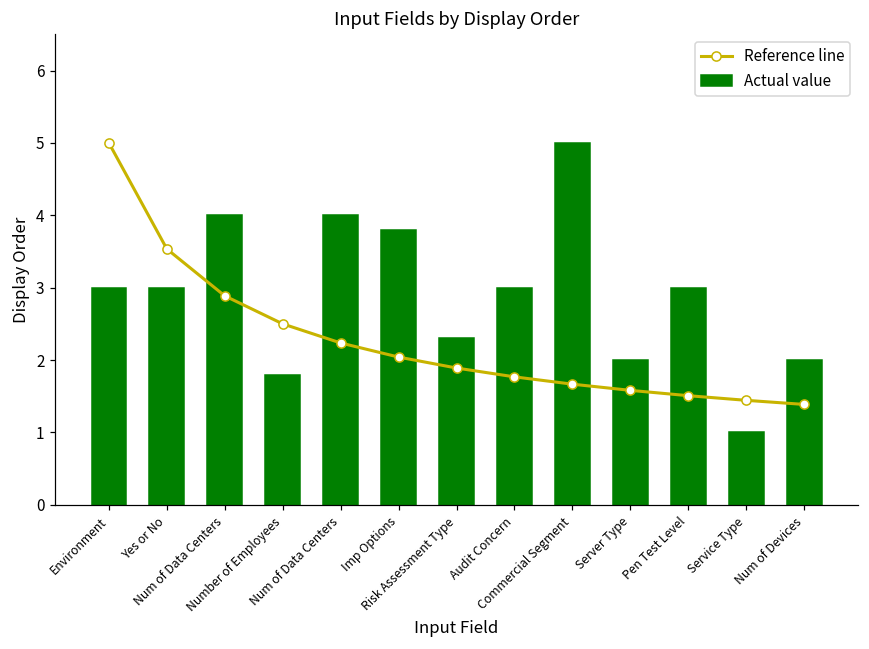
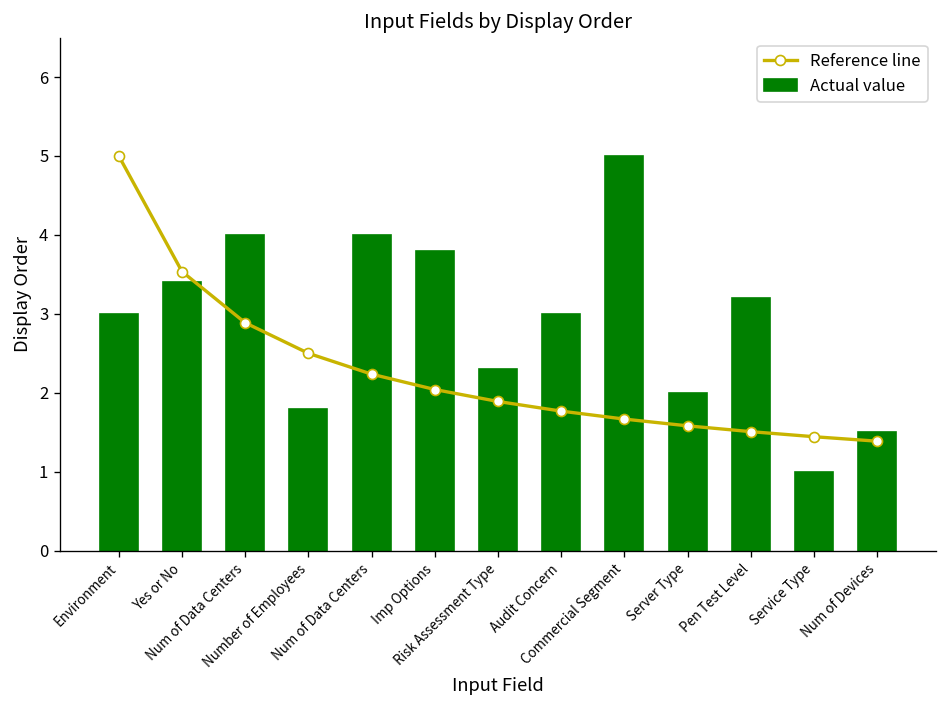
  {
    "Reference line": {
      "Environment": 5.0,
      "Yes or No": 3.5,
      "Number of Employees": 2.5,
      "Imp Options": 2.0,
      "Risk Assessment Type": 1.9,
      "Audit Concern": 1.8,
      "Commercial Segment": 1.7,
      "Server Type": 1.6,
      "Pen Test Level": 1.5,
      "Service Type": 1.4,
      "Num of Devices": 1.4
    },
    "Actual value": {
      "Environment": 3.0,
-     "Yes or No": 3.0,
+     "Yes or No": 3.4,
      "Number of Employees": 1.8,
      "Imp Options": 3.8,
      "Risk Assessment Type": 2.3,
      "Audit Concern": 3.0,
      "Commercial Segment": 5.0,
      "Server Type": 2.0,
-     "Pen Test Level": 3.0,
+     "Pen Test Level": 3.2,
      "Service Type": 1.0,
-     "Num of Devices": 2.0
+     "Num of Devices": 1.5
    }
  }
